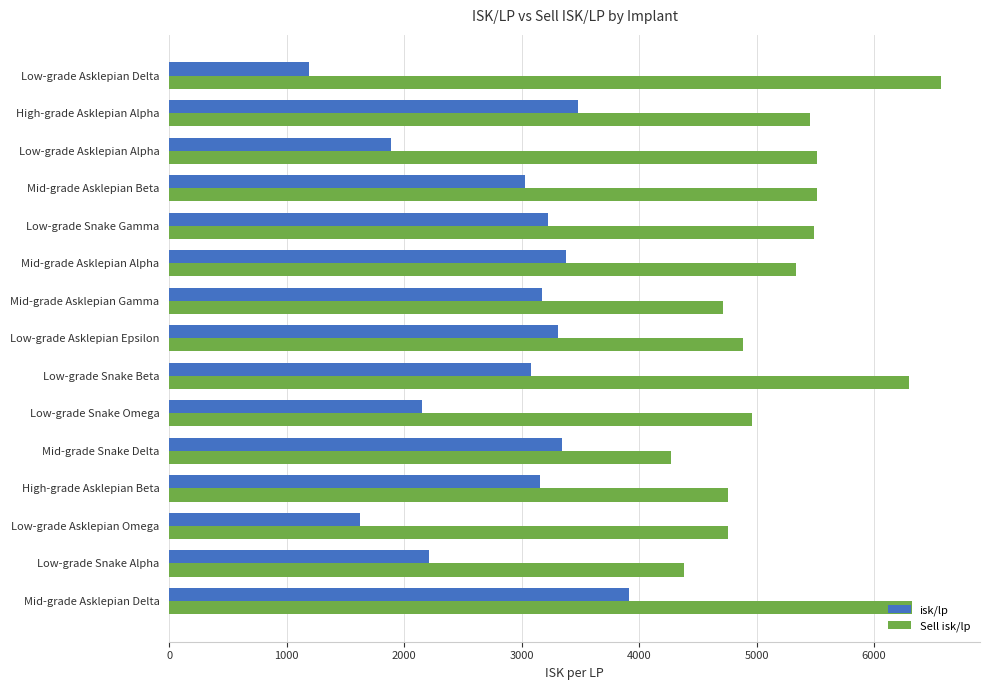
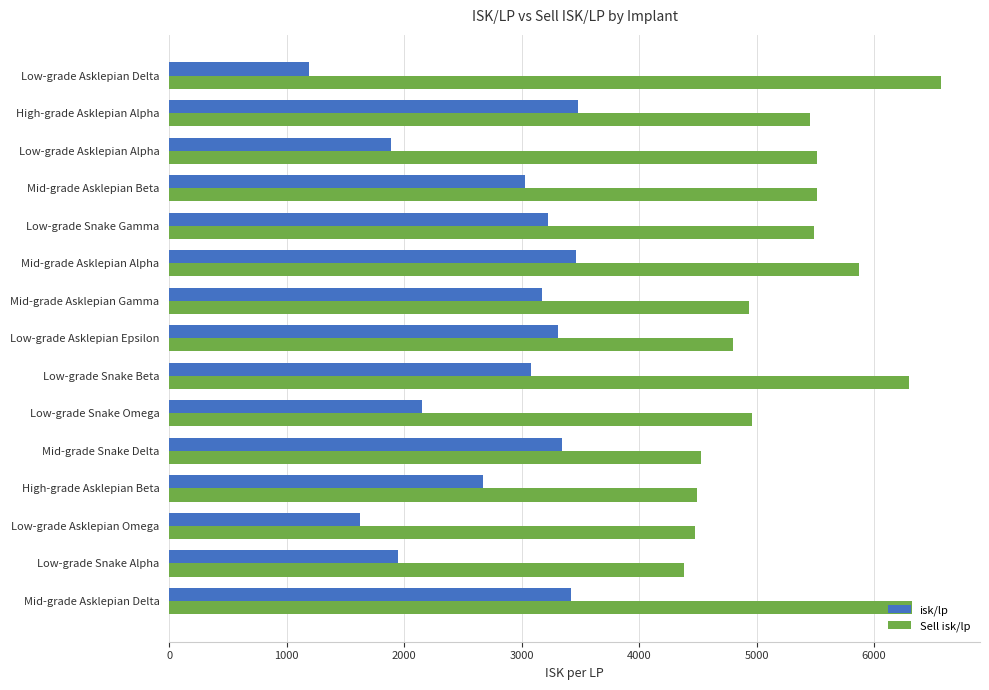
  {
    "isk/lp": {
      "Low-grade Asklepian Delta": 1190,
      "High-grade Asklepian Alpha": 3480,
      "Low-grade Asklepian Alpha": 1890,
      "Mid-grade Asklepian Beta": 3030,
      "Low-grade Snake Gamma": 3220,
-     "Mid-grade Asklepian Alpha": 3380,
+     "Mid-grade Asklepian Alpha": 3460,
      "Mid-grade Asklepian Gamma": 3170,
      "Low-grade Asklepian Epsilon": 3310,
      "Low-grade Snake Beta": 3080,
      "Low-grade Snake Omega": 2150,
      "Mid-grade Snake Delta": 3340,
-     "High-grade Asklepian Beta": 3160,
+     "High-grade Asklepian Beta": 2670,
      "Low-grade Asklepian Omega": 1620,
-     "Low-grade Snake Alpha": 2210,
-     "Mid-grade Asklepian Delta": 3910
+     "Low-grade Snake Alpha": 1940,
+     "Mid-grade Asklepian Delta": 3420
    },
    "Sell isk/lp": {
      "Low-grade Asklepian Delta": 6570,
      "High-grade Asklepian Alpha": 5460,
      "Low-grade Asklepian Alpha": 5510,
      "Mid-grade Asklepian Beta": 5510,
      "Low-grade Snake Gamma": 5480,
-     "Mid-grade Asklepian Alpha": 5330,
-     "Mid-grade Asklepian Gamma": 4720,
-     "Low-grade Asklepian Epsilon": 4880,
+     "Mid-grade Asklepian Alpha": 5870,
+     "Mid-grade Asklepian Gamma": 4940,
+     "Low-grade Asklepian Epsilon": 4800,
      "Low-grade Snake Beta": 6290,
      "Low-grade Snake Omega": 4960,
-     "Mid-grade Snake Delta": 4270,
-     "High-grade Asklepian Beta": 4760,
-     "Low-grade Asklepian Omega": 4760,
+     "Mid-grade Snake Delta": 4530,
+     "High-grade Asklepian Beta": 4490,
+     "Low-grade Asklepian Omega": 4480,
      "Low-grade Snake Alpha": 4380,
      "Mid-grade Asklepian Delta": 6320
    }
  }
